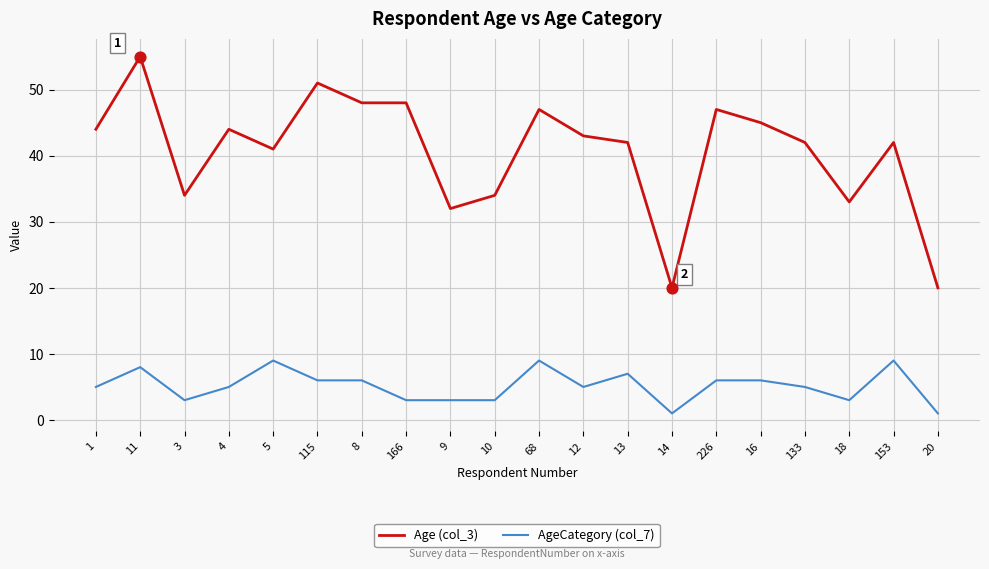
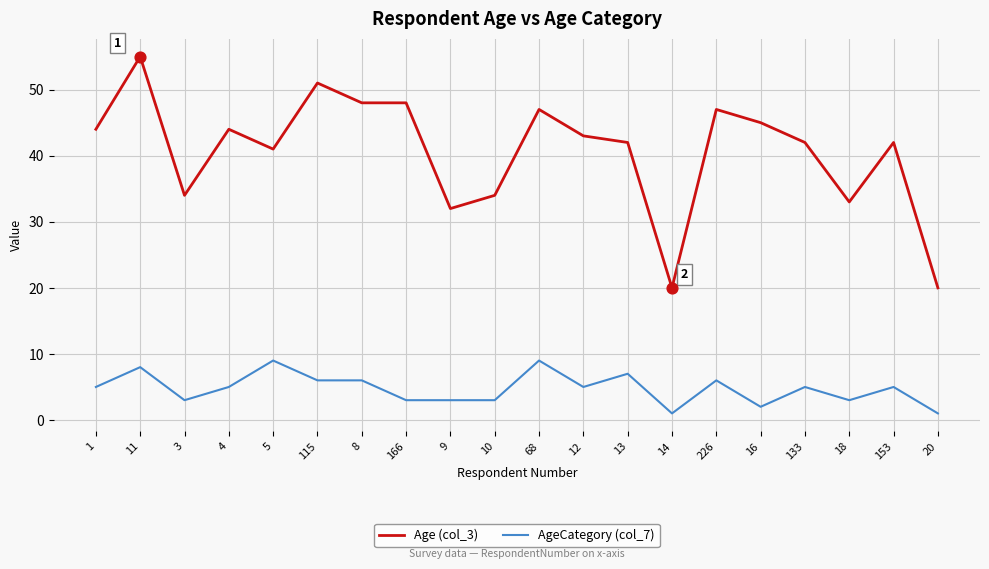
  {
    "AgeCategory (col_7)": {
      "1": 5,
      "11": 8,
      "3": 3,
      "4": 5,
      "5": 9,
      "115": 6,
      "8": 6,
      "166": 3,
      "9": 3,
      "10": 3,
      "68": 9,
      "12": 5,
      "13": 7,
      "14": 1,
      "226": 6,
-     "16": 6,
+     "16": 2,
      "133": 5,
      "18": 3,
-     "153": 9,
+     "153": 5,
      "20": 1
    }
  }
